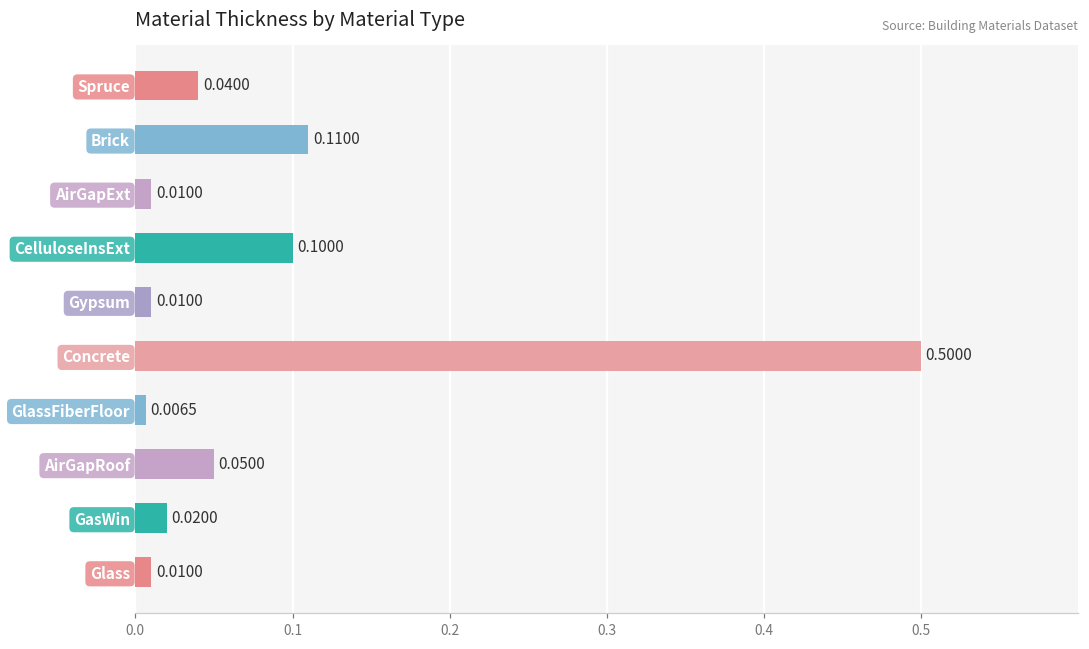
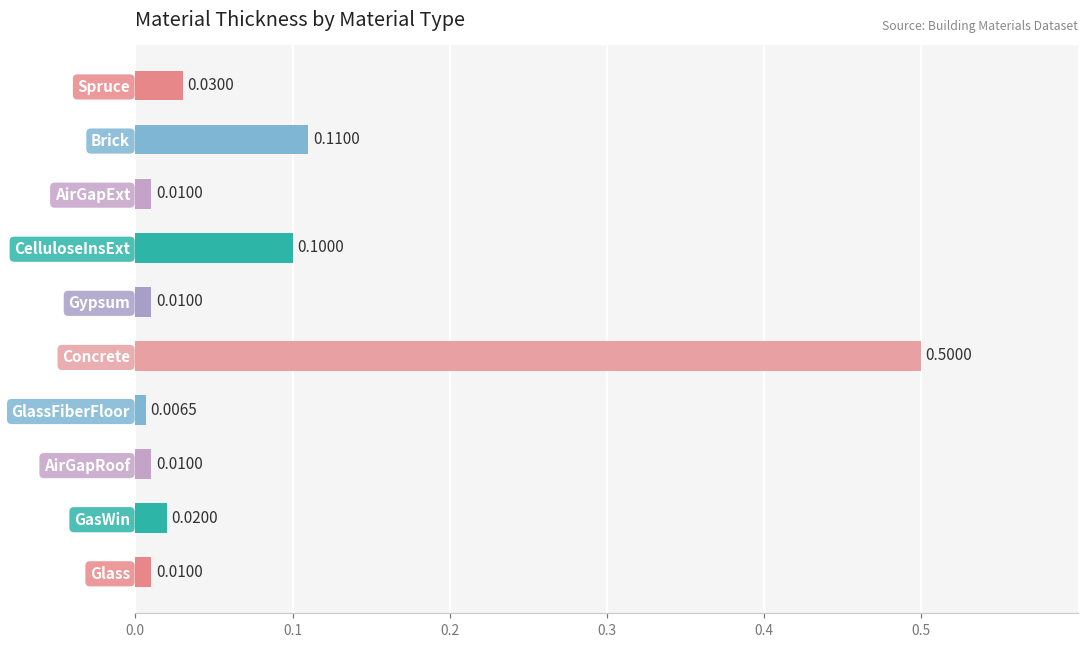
  {
-   "Spruce": 0.0400,
+   "Spruce": 0.0300,
    "Brick": 0.1100,
    "AirGapExt": 0.0100,
    "CelluloseInsExt": 0.1000,
    "Gypsum": 0.0100,
    "Concrete": 0.5000,
    "GlassFiberFloor": 0.0065,
-   "AirGapRoof": 0.0500,
+   "AirGapRoof": 0.0100,
    "GasWin": 0.0200,
    "Glass": 0.0100
  }
